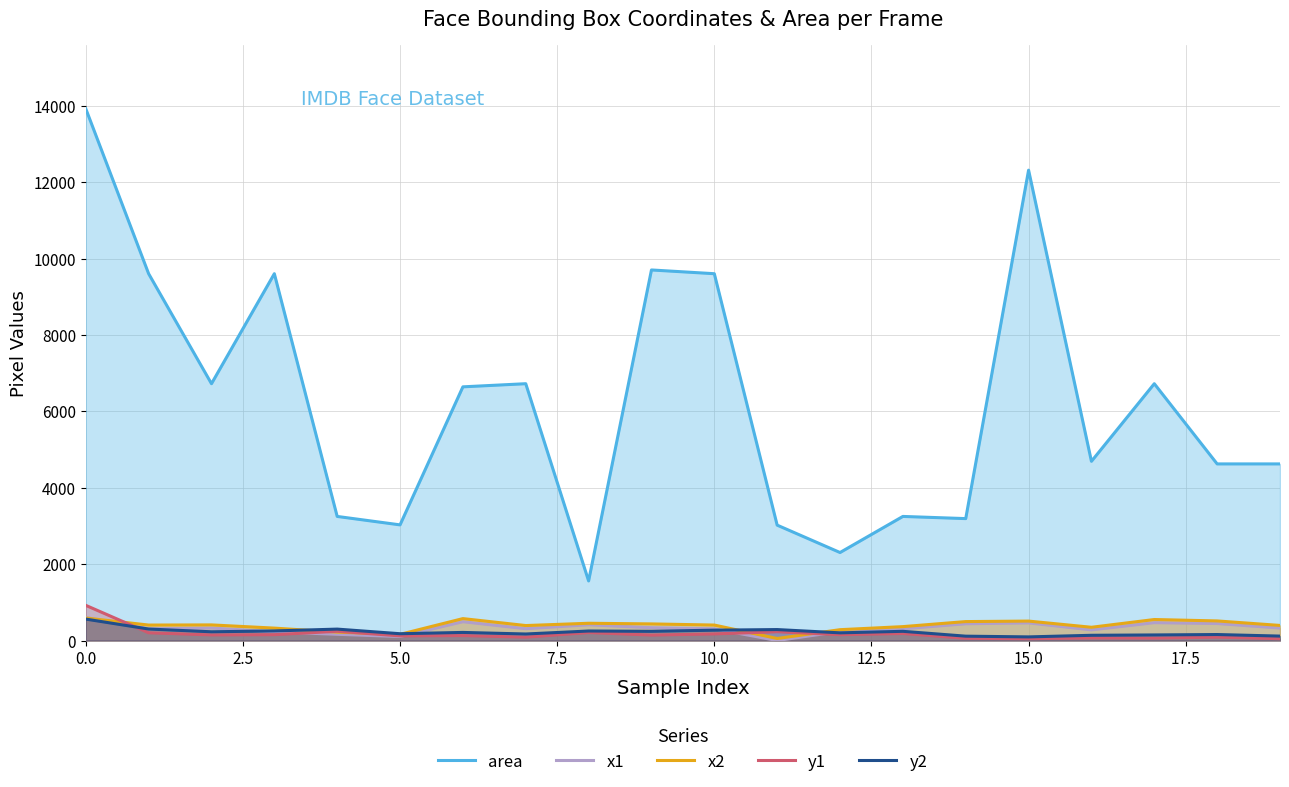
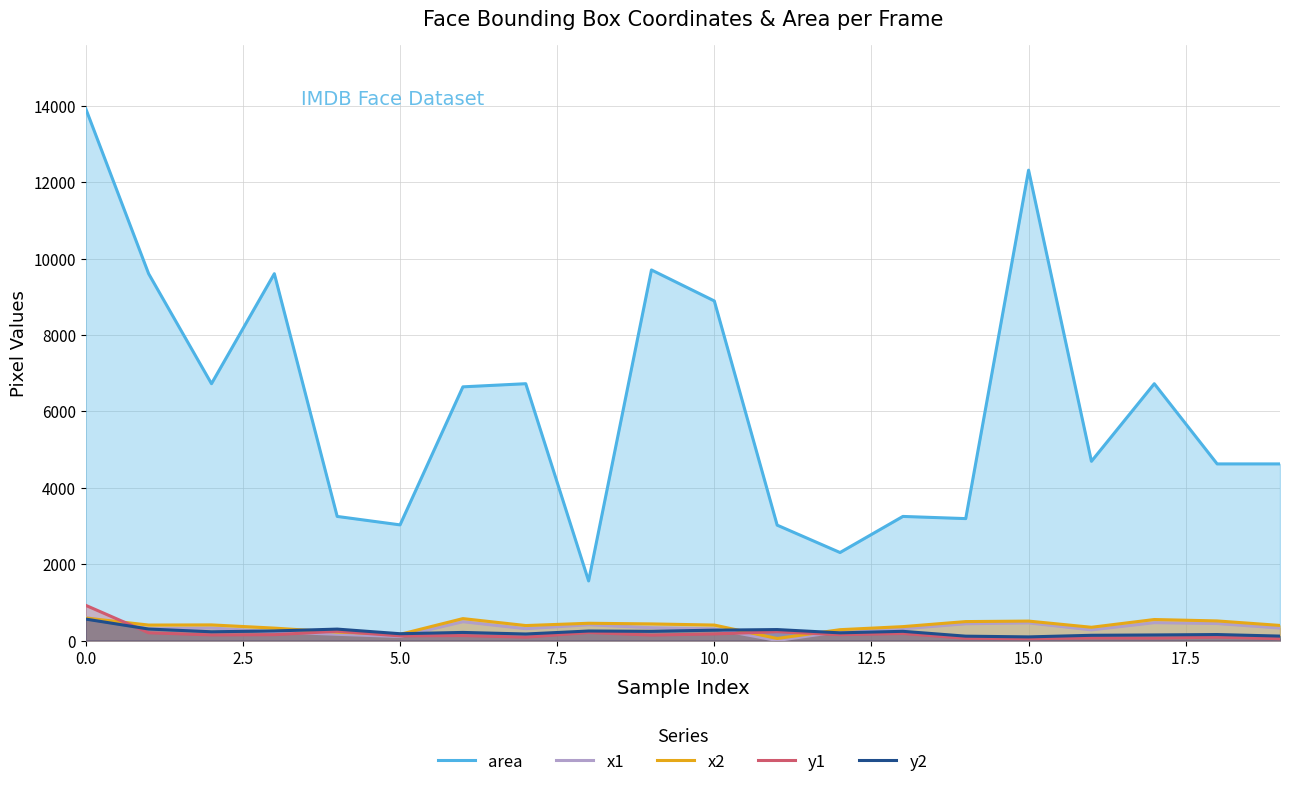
  {
    "area": {
      "0.0": 13900,
      "5.0": 3000,
-     "10.0": 9600,
+     "10.0": 8900,
      "15.0": 12300
    },
    "x2": {
      "10.0": 400
    },
    "y1": {
      "0.0": 900,
      "10.0": 200
    }
  }
